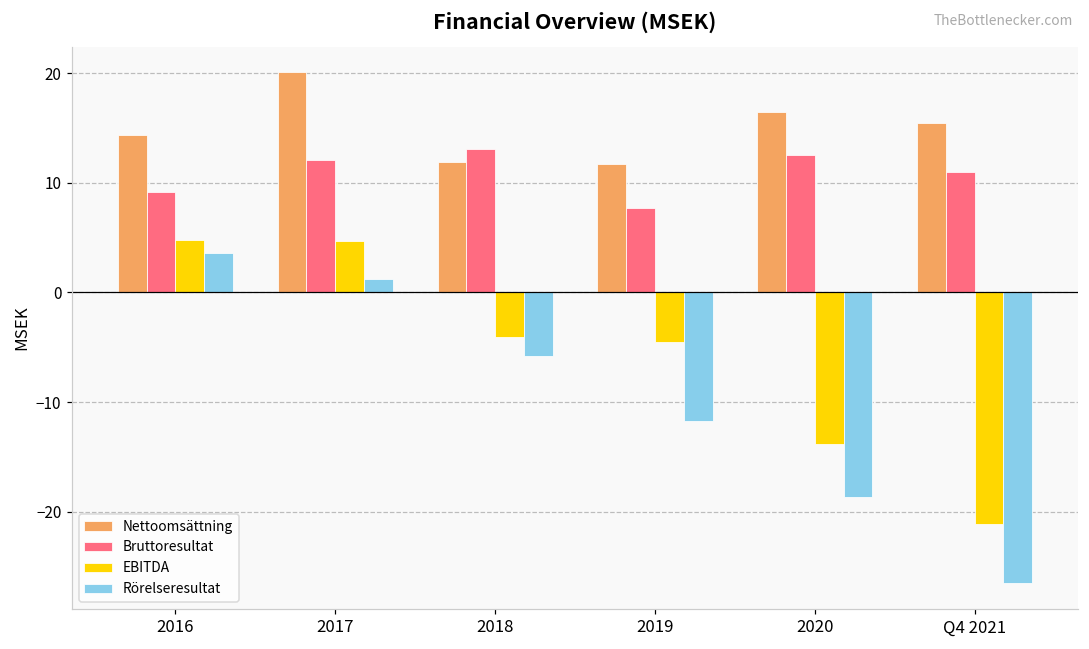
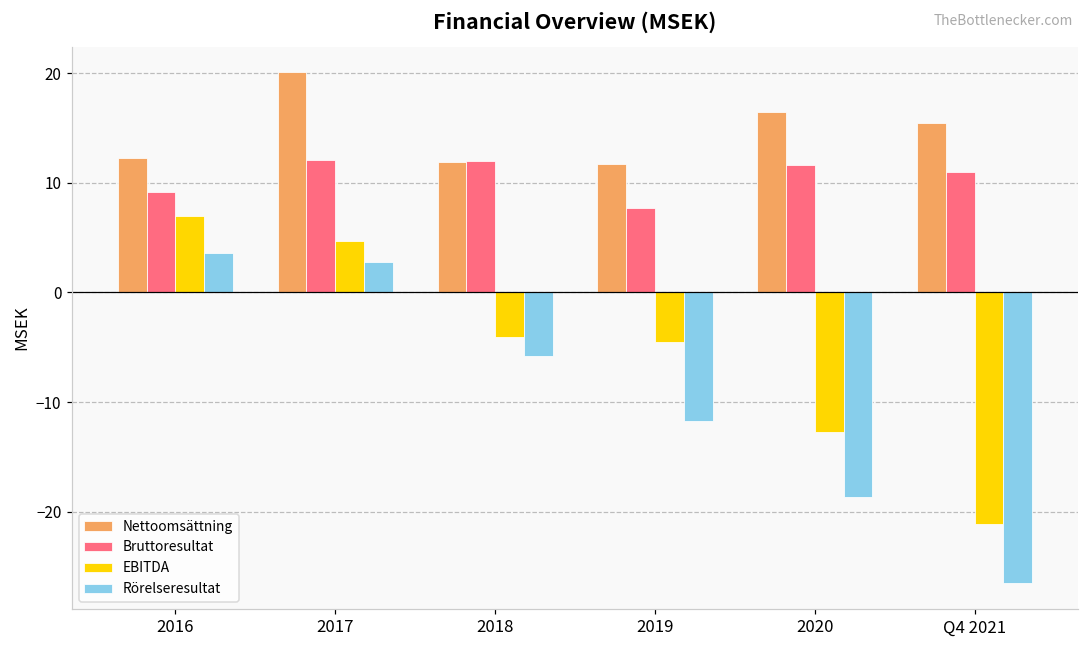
  {
    "Nettoomsättning": {
-     "2016": 14,
+     "2016": 12,
      "2017": 20,
      "2018": 12,
      "2019": 12,
      "2020": 16,
      "Q4 2021": 15
    },
    "Bruttoresultat": {
      "2016": 9,
      "2017": 12,
-     "2018": 13,
+     "2018": 12,
      "2019": 8,
-     "2020": 12.5,
+     "2020": 11.6,
      "Q4 2021": 11
    },
    "EBITDA": {
-     "2016": 5,
+     "2016": 7,
      "2017": 5,
      "2018": -4,
      "2019": -5,
-     "2020": -14,
+     "2020": -13,
      "Q4 2021": -21
    },
    "Rörelseresultat": {
      "2016": 4,
-     "2017": 1,
+     "2017": 3,
      "2018": -6,
      "2019": -12,
      "2020": -19,
      "Q4 2021": -27
    }
  }
